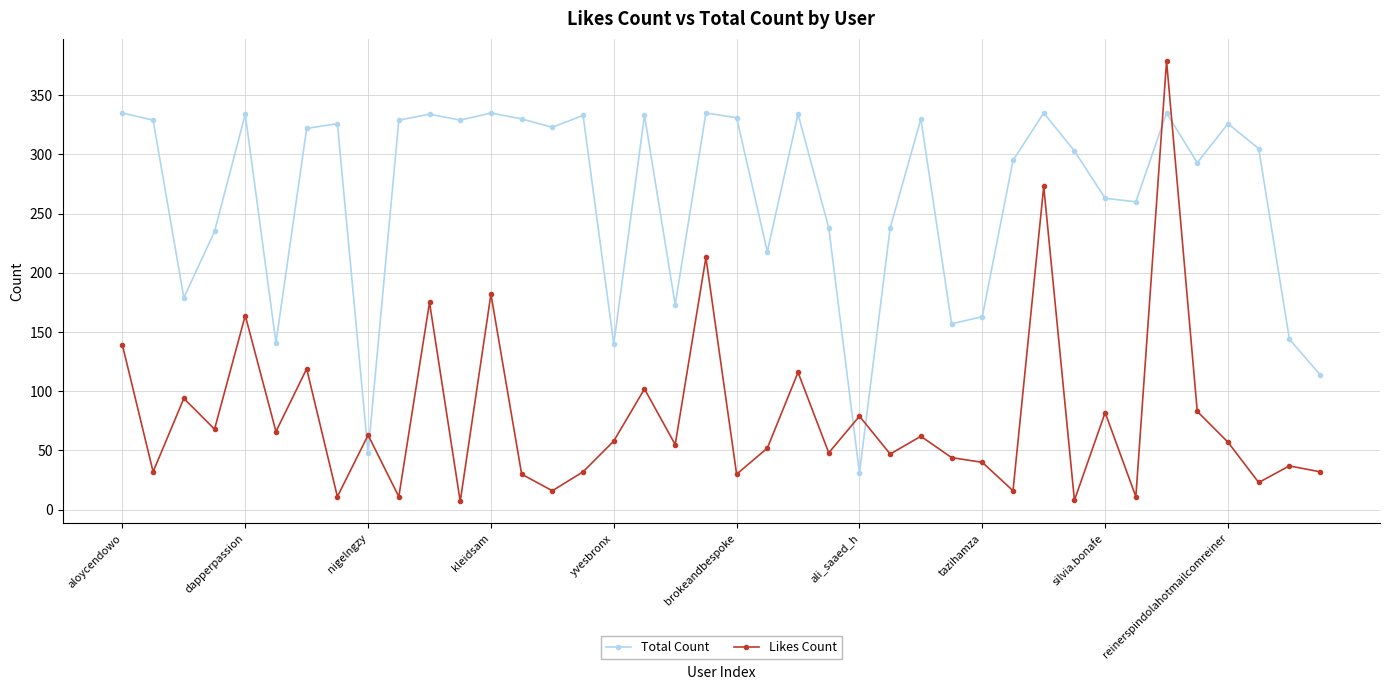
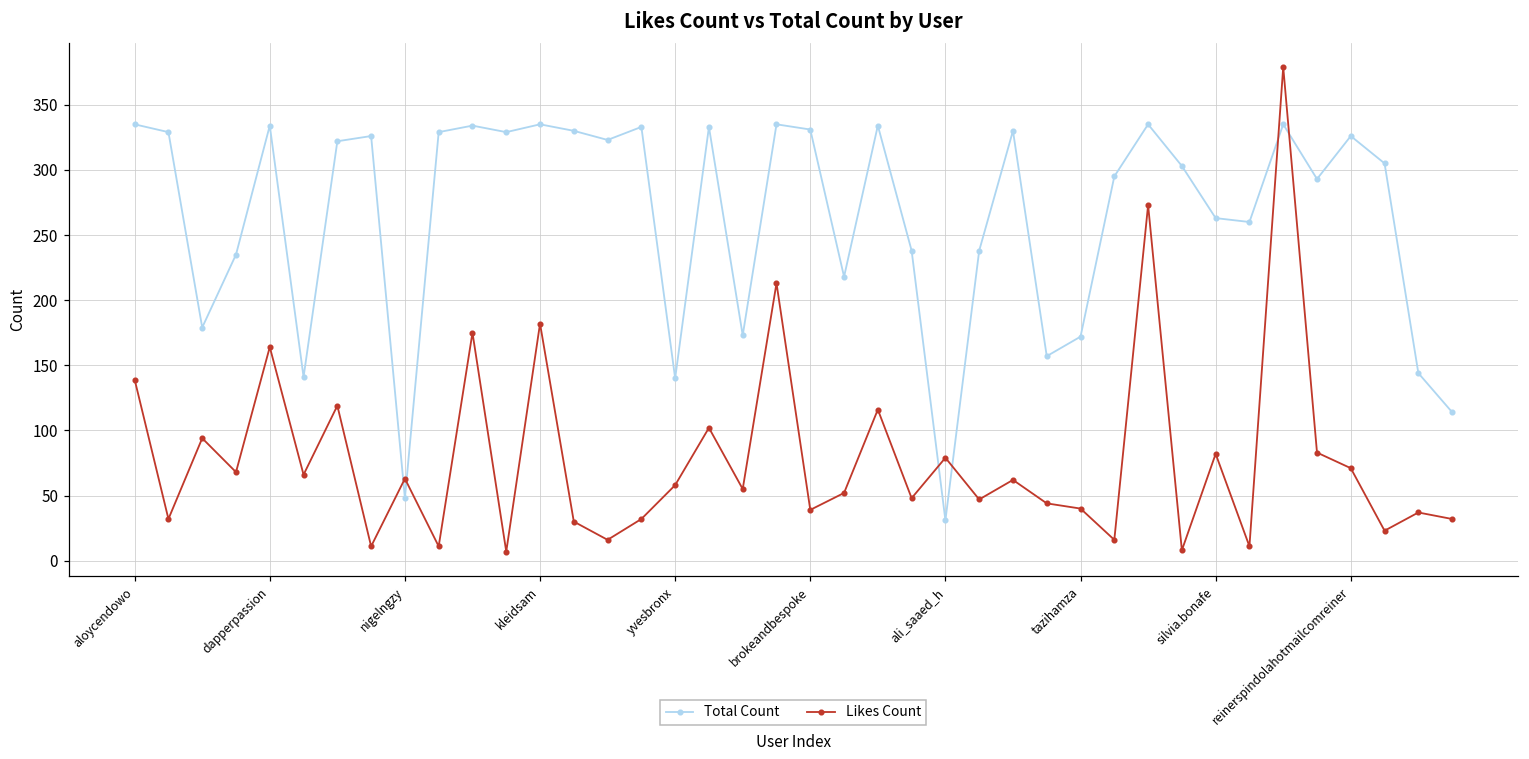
  {
    "Total Count": {
      "aloycendowo": 335,
      "dapperpassion": 334,
      "nigelngzy": 48,
      "kleidsam": 335,
      "yvesbronx": 140,
      "brokeandbespoke": 331,
      "ali_saaed_h": 31,
-     "tazihamza": 163,
+     "tazihamza": 172,
      "silvia.bonafe": 263,
      "reinerspindolahotmailcomreiner": 326
    },
    "Likes Count": {
      "aloycendowo": 139,
      "dapperpassion": 164,
      "nigelngzy": 63,
      "kleidsam": 182,
      "yvesbronx": 58,
-     "brokeandbespoke": 30,
+     "brokeandbespoke": 39,
      "ali_saaed_h": 79,
      "tazihamza": 40,
      "silvia.bonafe": 82,
-     "reinerspindolahotmailcomreiner": 57
+     "reinerspindolahotmailcomreiner": 71
    }
  }
